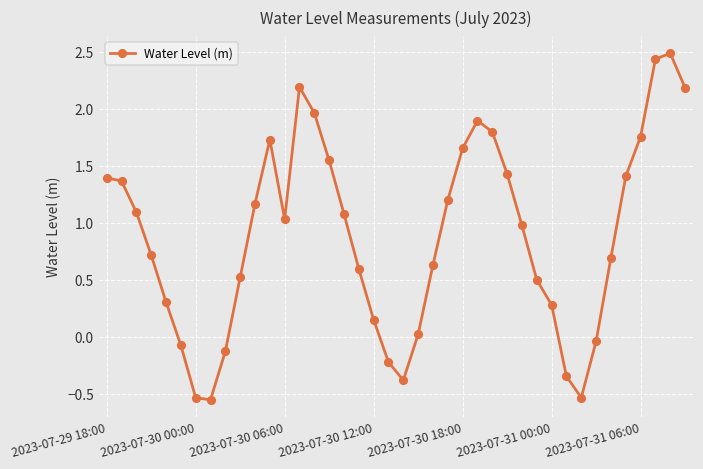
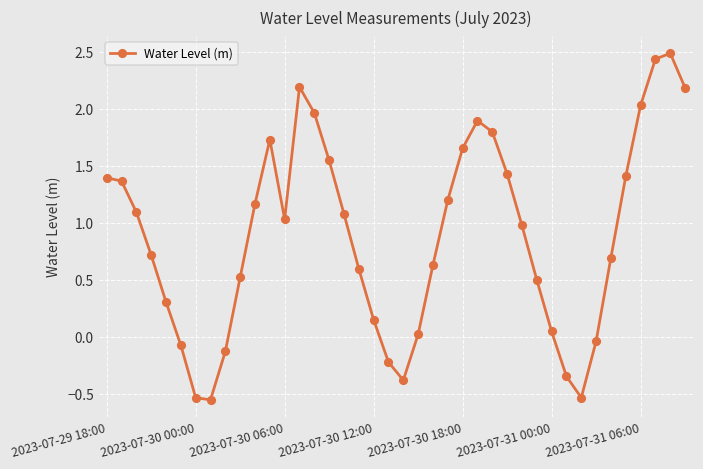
  {
    "2023-07-29 18:00": 1.40,
    "2023-07-30 00:00": -0.53,
    "2023-07-30 06:00": 1.03,
    "2023-07-30 12:00": 0.15,
    "2023-07-30 18:00": 1.66,
-   "2023-07-31 00:00": 0.28,
-   "2023-07-31 06:00": 1.76
+   "2023-07-31 00:00": 0.05,
+   "2023-07-31 06:00": 2.03
  }
